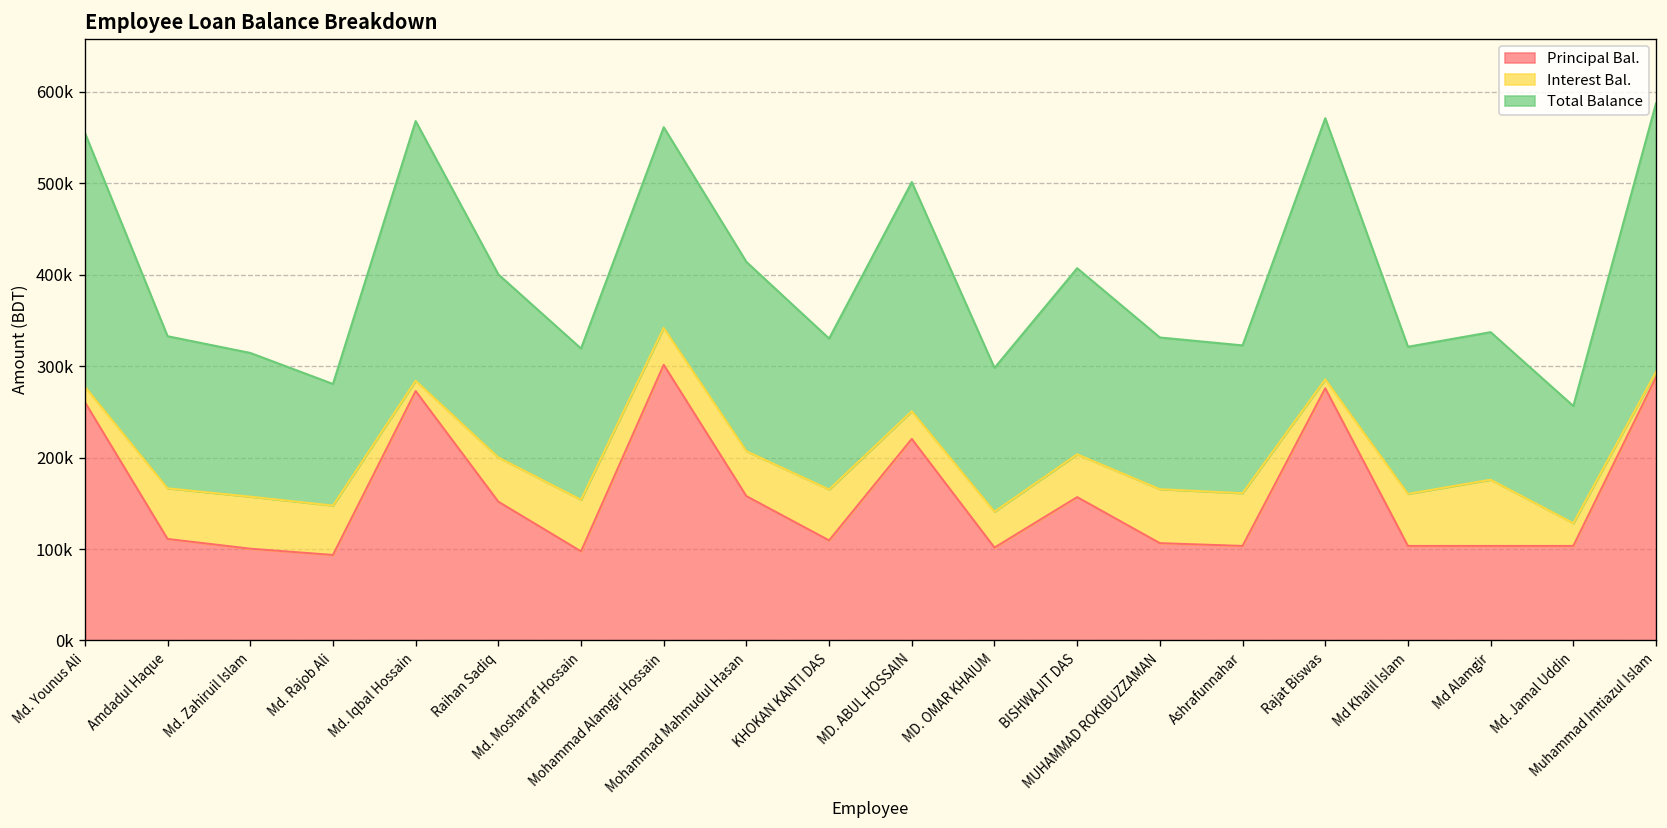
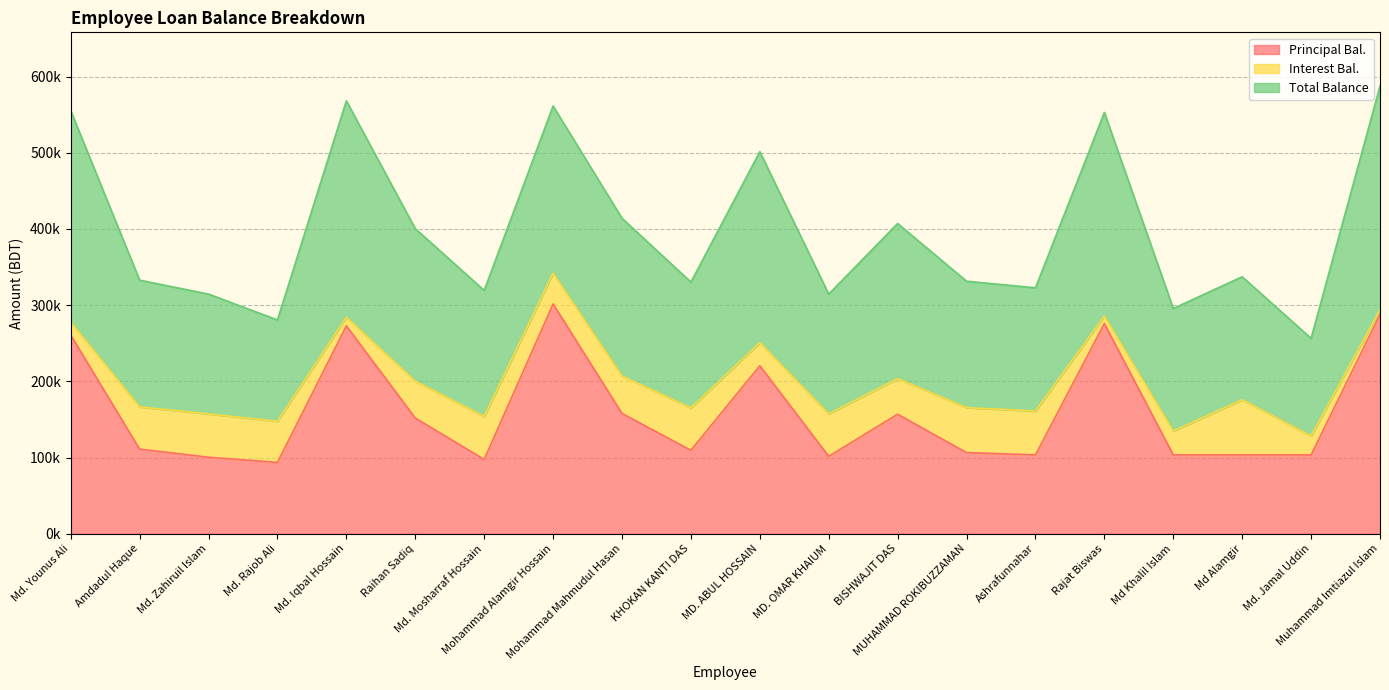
  {
    "Principal Bal.": {
      "Md. Younus Ali": 260000,
      "Amdadul Haque": 110000,
      "Md. Zahiruil Islam": 100000,
      "Md. Rajob Ali": 90000,
      "Md. Iqbal Hossain": 270000,
      "Raihan Sadiq": 150000,
      "Md. Mosharraf Hossain": 100000,
      "Mohammad Alamgir Hossain": 300000,
      "Mohammad Mahmudul Hasan": 160000,
      "KHOKAN KANTI DAS": 110000,
      "MD. ABUL HOSSAIN": 220000,
      "MD. OMAR KHAIUM": 100000,
      "BISHWAJIT DAS": 160000,
      "MUHAMMAD ROKIBUZZAMAN": 110000,
      "Ashrafunnahar": 100000,
      "Rajat Biswas": 280000,
      "Md Khalil Islam": 100000,
      "Md Alamgir": 100000,
      "Md. Jamal Uddin": 100000,
      "Muhammad Imtiazul Islam": 290000
    },
    "Interest Bal.": {
      "Md. Younus Ali": 20000,
      "Amdadul Haque": 60000,
      "Md. Zahiruil Islam": 60000,
      "Md. Rajob Ali": 50000,
      "Md. Iqbal Hossain": 10000,
      "Raihan Sadiq": 50000,
      "Md. Mosharraf Hossain": 60000,
      "Mohammad Alamgir Hossain": 40000,
      "Mohammad Mahmudul Hasan": 50000,
      "KHOKAN KANTI DAS": 60000,
      "MD. ABUL HOSSAIN": 30000,
-     "MD. OMAR KHAIUM": 40000,
+     "MD. OMAR KHAIUM": 60000,
      "BISHWAJIT DAS": 50000,
      "MUHAMMAD ROKIBUZZAMAN": 60000,
      "Ashrafunnahar": 60000,
      "Rajat Biswas": 10000,
-     "Md Khalil Islam": 60000,
+     "Md Khalil Islam": 30000,
      "Md Alamgir": 70000,
      "Md. Jamal Uddin": 20000,
      "Muhammad Imtiazul Islam": 10000
    },
    "Total Balance": {
      "Md. Younus Ali": 280000,
      "Amdadul Haque": 170000,
      "Md. Zahiruil Islam": 160000,
      "Md. Rajob Ali": 130000,
      "Md. Iqbal Hossain": 280000,
      "Raihan Sadiq": 200000,
      "Md. Mosharraf Hossain": 170000,
      "Mohammad Alamgir Hossain": 220000,
      "Mohammad Mahmudul Hasan": 210000,
      "KHOKAN KANTI DAS": 170000,
      "MD. ABUL HOSSAIN": 250000,
      "MD. OMAR KHAIUM": 160000,
      "BISHWAJIT DAS": 200000,
      "MUHAMMAD ROKIBUZZAMAN": 170000,
      "Ashrafunnahar": 160000,
-     "Rajat Biswas": 290000,
+     "Rajat Biswas": 270000,
      "Md Khalil Islam": 160000,
      "Md Alamgir": 160000,
      "Md. Jamal Uddin": 130000,
      "Muhammad Imtiazul Islam": 290000
    }
  }
